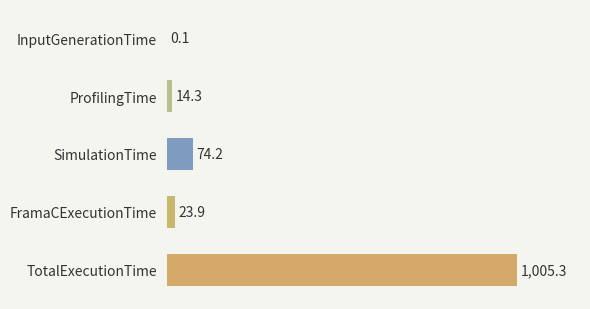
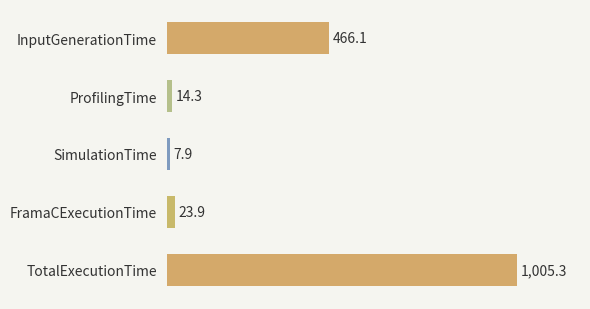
  {
-   "InputGenerationTime": "0.1",
+   "InputGenerationTime": "466.1",
    "ProfilingTime": "14.3",
-   "SimulationTime": "74.2",
+   "SimulationTime": "7.9",
    "FramaCExecutionTime": "23.9",
    "TotalExecutionTime": "1,005.3"
  }
